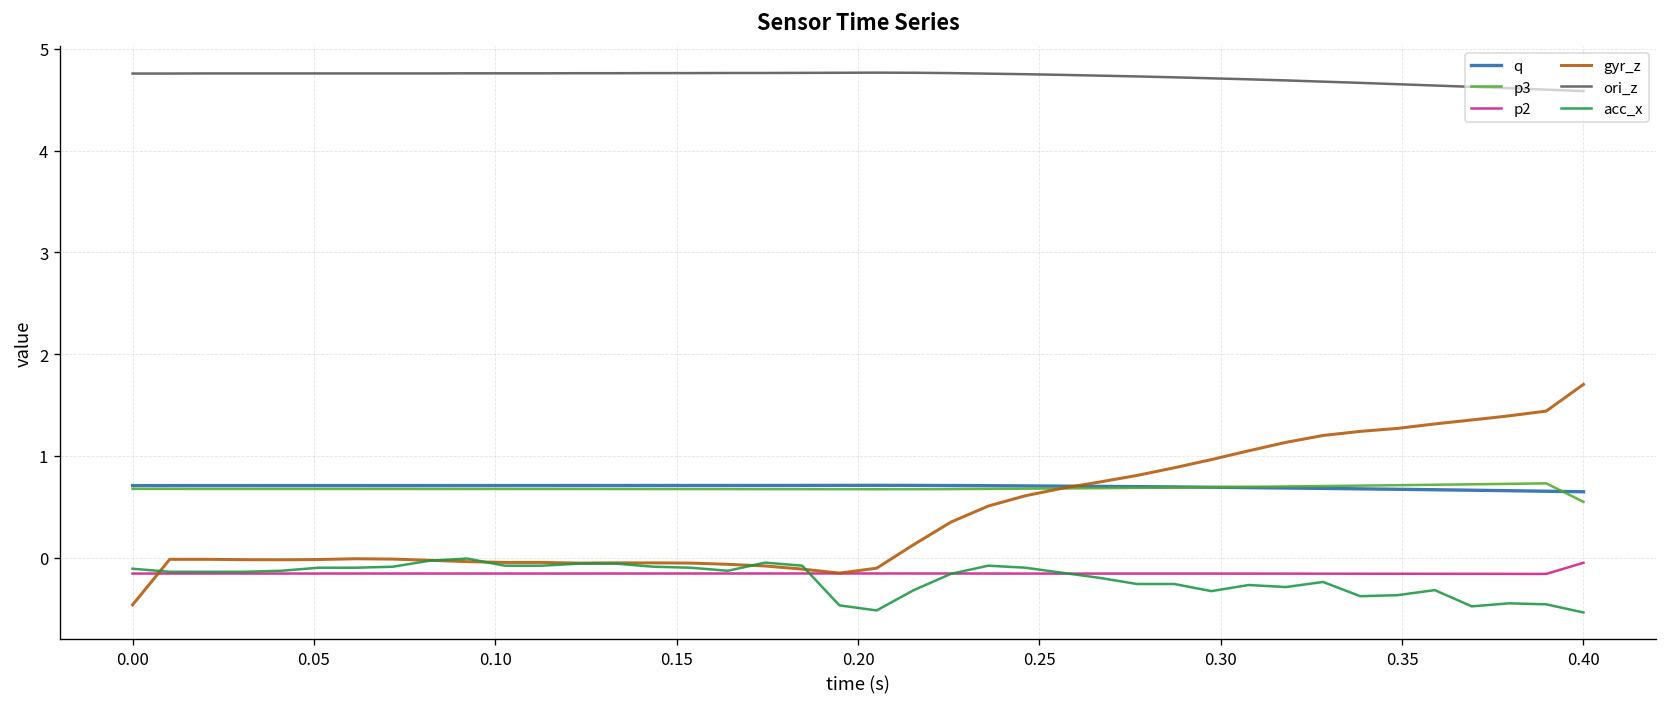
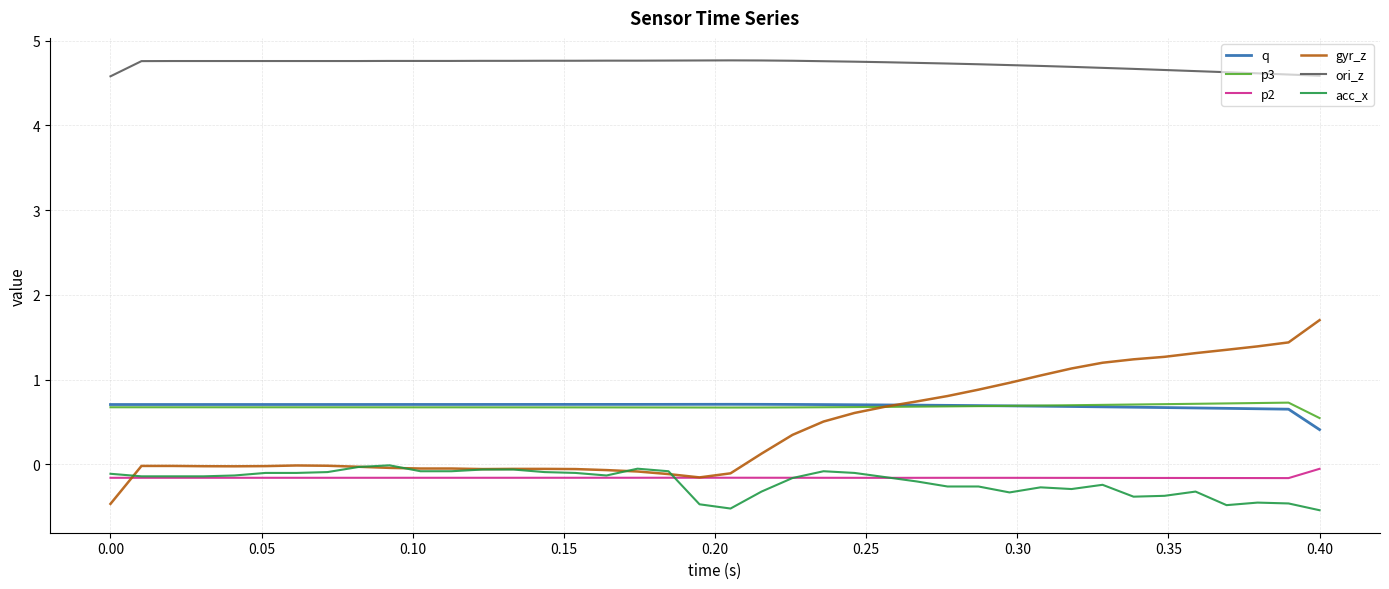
  {
    "q": {
      "0.00": 0.7,
-     "0.40": 0.6
+     "0.40": 0.4
    },
    "p3": {
      "0.00": 0.7,
      "0.40": 0.5
    },
    "p2": {
      "0.00": -0.2,
      "0.40": -0.1
    },
    "gyr_z": {
      "0.00": -0.5,
      "0.40": 1.7
    },
    "ori_z": {
-     "0.00": 4.8
+     "0.00": 4.6
    },
    "acc_x": {
      "0.00": -0.1,
      "0.40": -0.5
    }
  }
